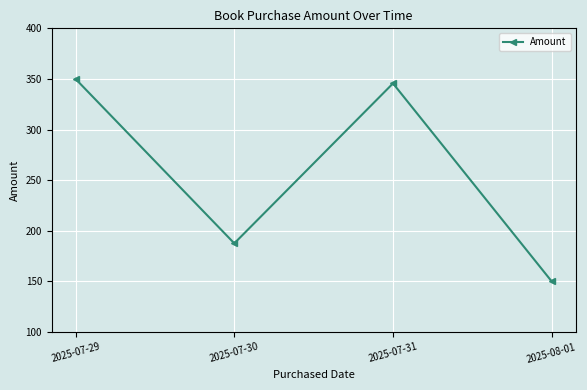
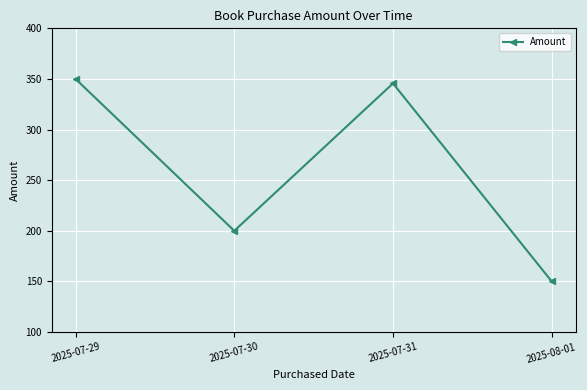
  {
    "2025-07-29": 350,
-   "2025-07-30": 188,
+   "2025-07-30": 200,
    "2025-07-31": 346,
    "2025-08-01": 150
  }
